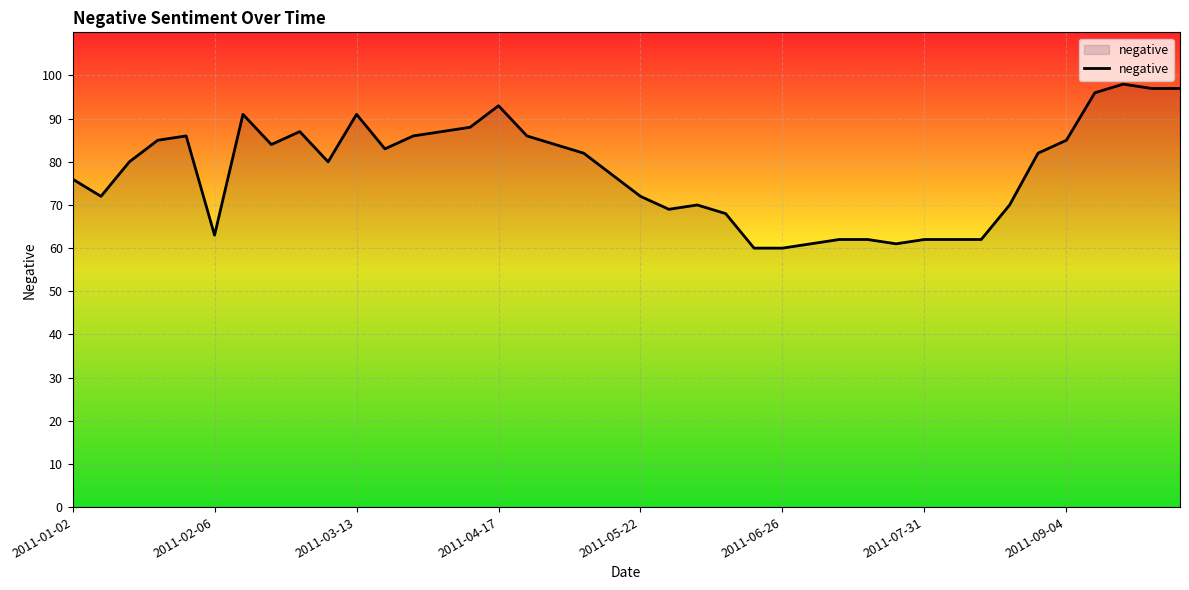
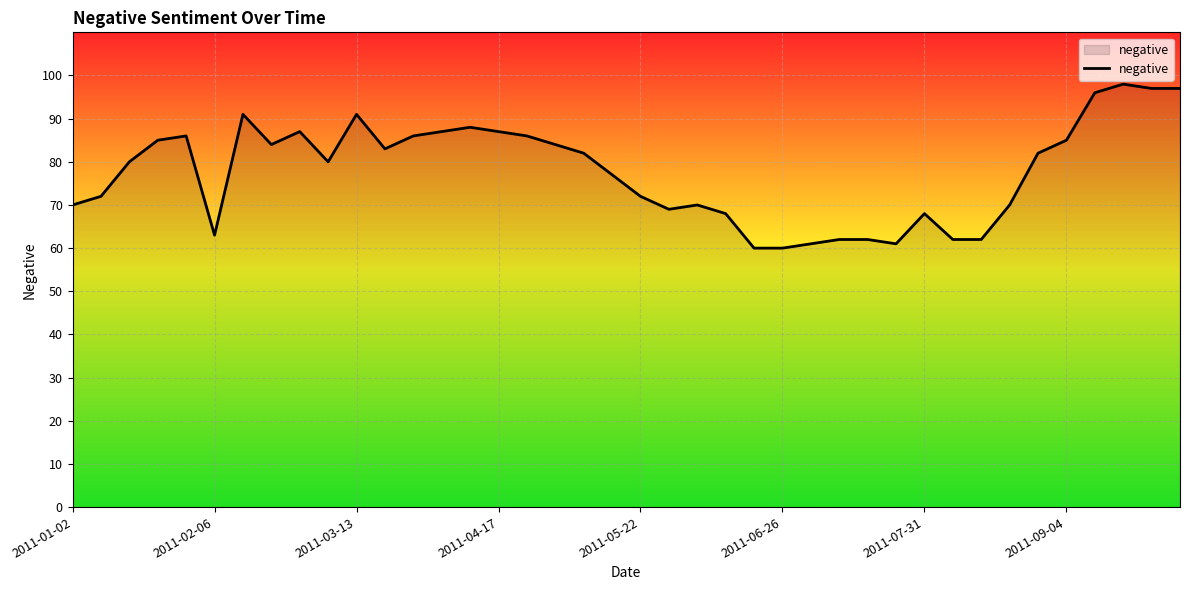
  {
-   "2011-01-02": 76,
+   "2011-01-02": 70,
    "2011-02-06": 63,
    "2011-03-13": 91,
-   "2011-04-17": 93,
+   "2011-04-17": 87,
    "2011-05-22": 72,
    "2011-06-26": 60,
-   "2011-07-31": 62,
+   "2011-07-31": 68,
    "2011-09-04": 85
  }
